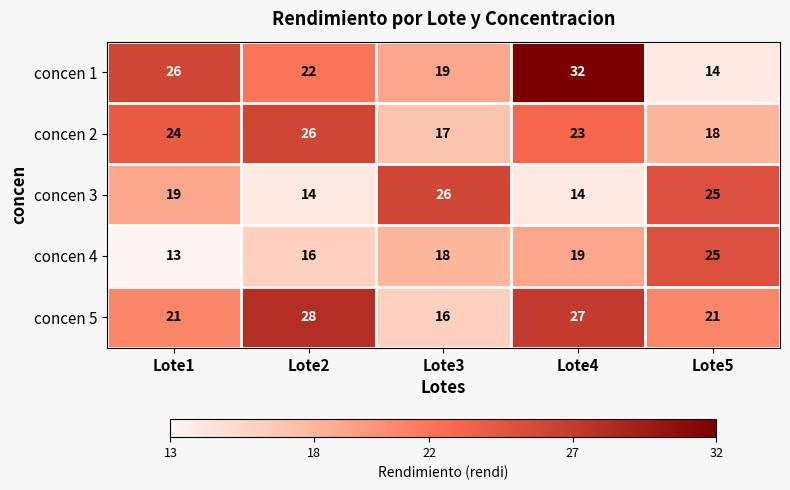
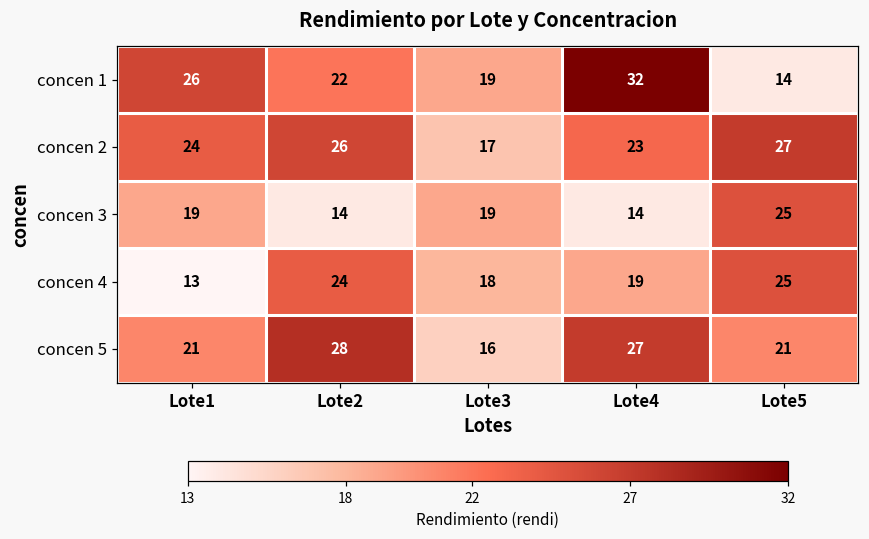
  {
    "concen 1": {
      "Lote1": 26,
      "Lote2": 22,
      "Lote3": 19,
      "Lote4": 32,
      "Lote5": 14
    },
    "concen 2": {
      "Lote1": 24,
      "Lote2": 26,
      "Lote3": 17,
      "Lote4": 23,
-     "Lote5": 18
+     "Lote5": 27
    },
    "concen 3": {
      "Lote1": 19,
      "Lote2": 14,
-     "Lote3": 26,
+     "Lote3": 19,
      "Lote4": 14,
      "Lote5": 25
    },
    "concen 4": {
      "Lote1": 13,
-     "Lote2": 16,
+     "Lote2": 24,
      "Lote3": 18,
      "Lote4": 19,
      "Lote5": 25
    },
    "concen 5": {
      "Lote1": 21,
      "Lote2": 28,
      "Lote3": 16,
      "Lote4": 27,
      "Lote5": 21
    }
  }
